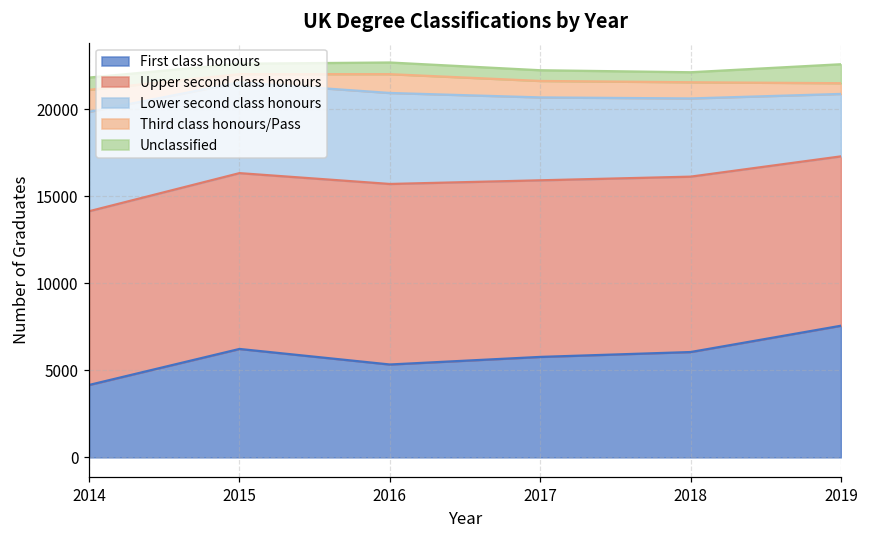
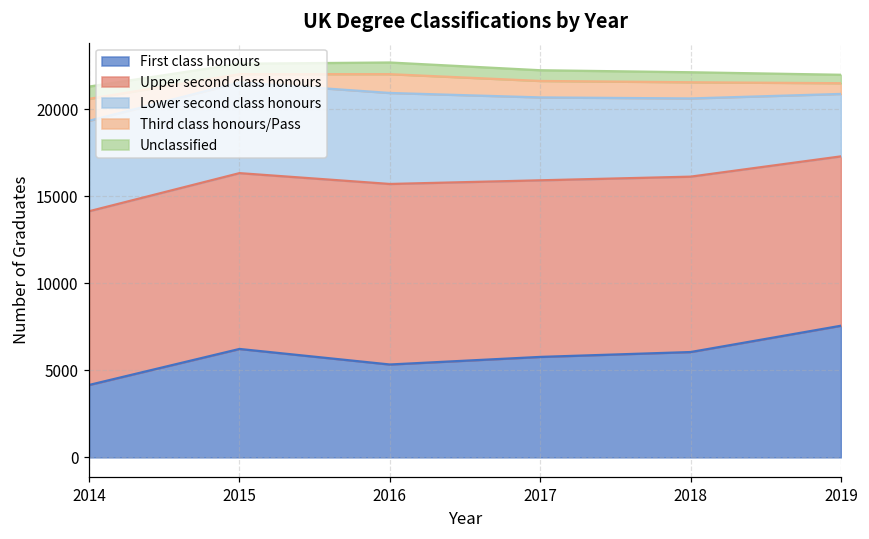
  {
    "First class honours": {
      "2014": 4200,
      "2015": 6200,
      "2016": 5300,
      "2017": 5800,
      "2018": 6000,
      "2019": 7600
    },
    "Upper second class honours": {
      "2014": 10000,
      "2015": 10100,
      "2016": 10400,
      "2017": 10100,
      "2018": 10100,
      "2019": 9700
    },
    "Lower second class honours": {
-     "2014": 5700,
+     "2014": 5200,
      "2016": 5200,
      "2017": 4800,
      "2018": 4500,
      "2019": 3600
    },
    "Third class honours/Pass": {
      "2014": 1300,
      "2016": 1100,
      "2017": 900,
      "2018": 900,
      "2019": 600
    },
    "Unclassified": {
      "2014": 700,
      "2016": 700,
      "2017": 600,
      "2018": 600,
-     "2019": 1100
+     "2019": 500
    }
  }
